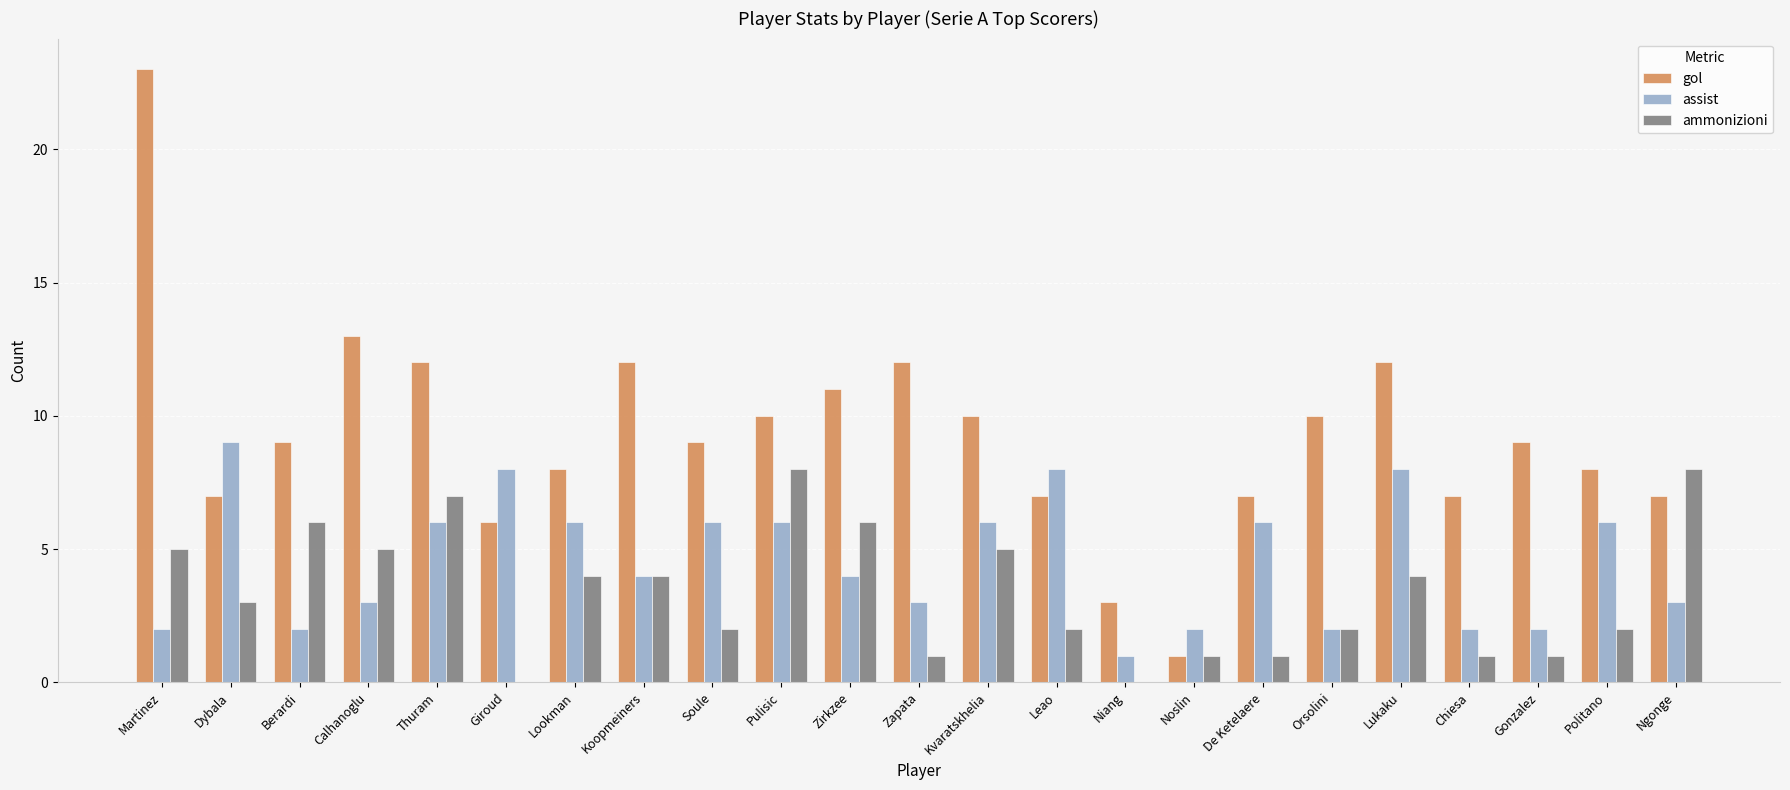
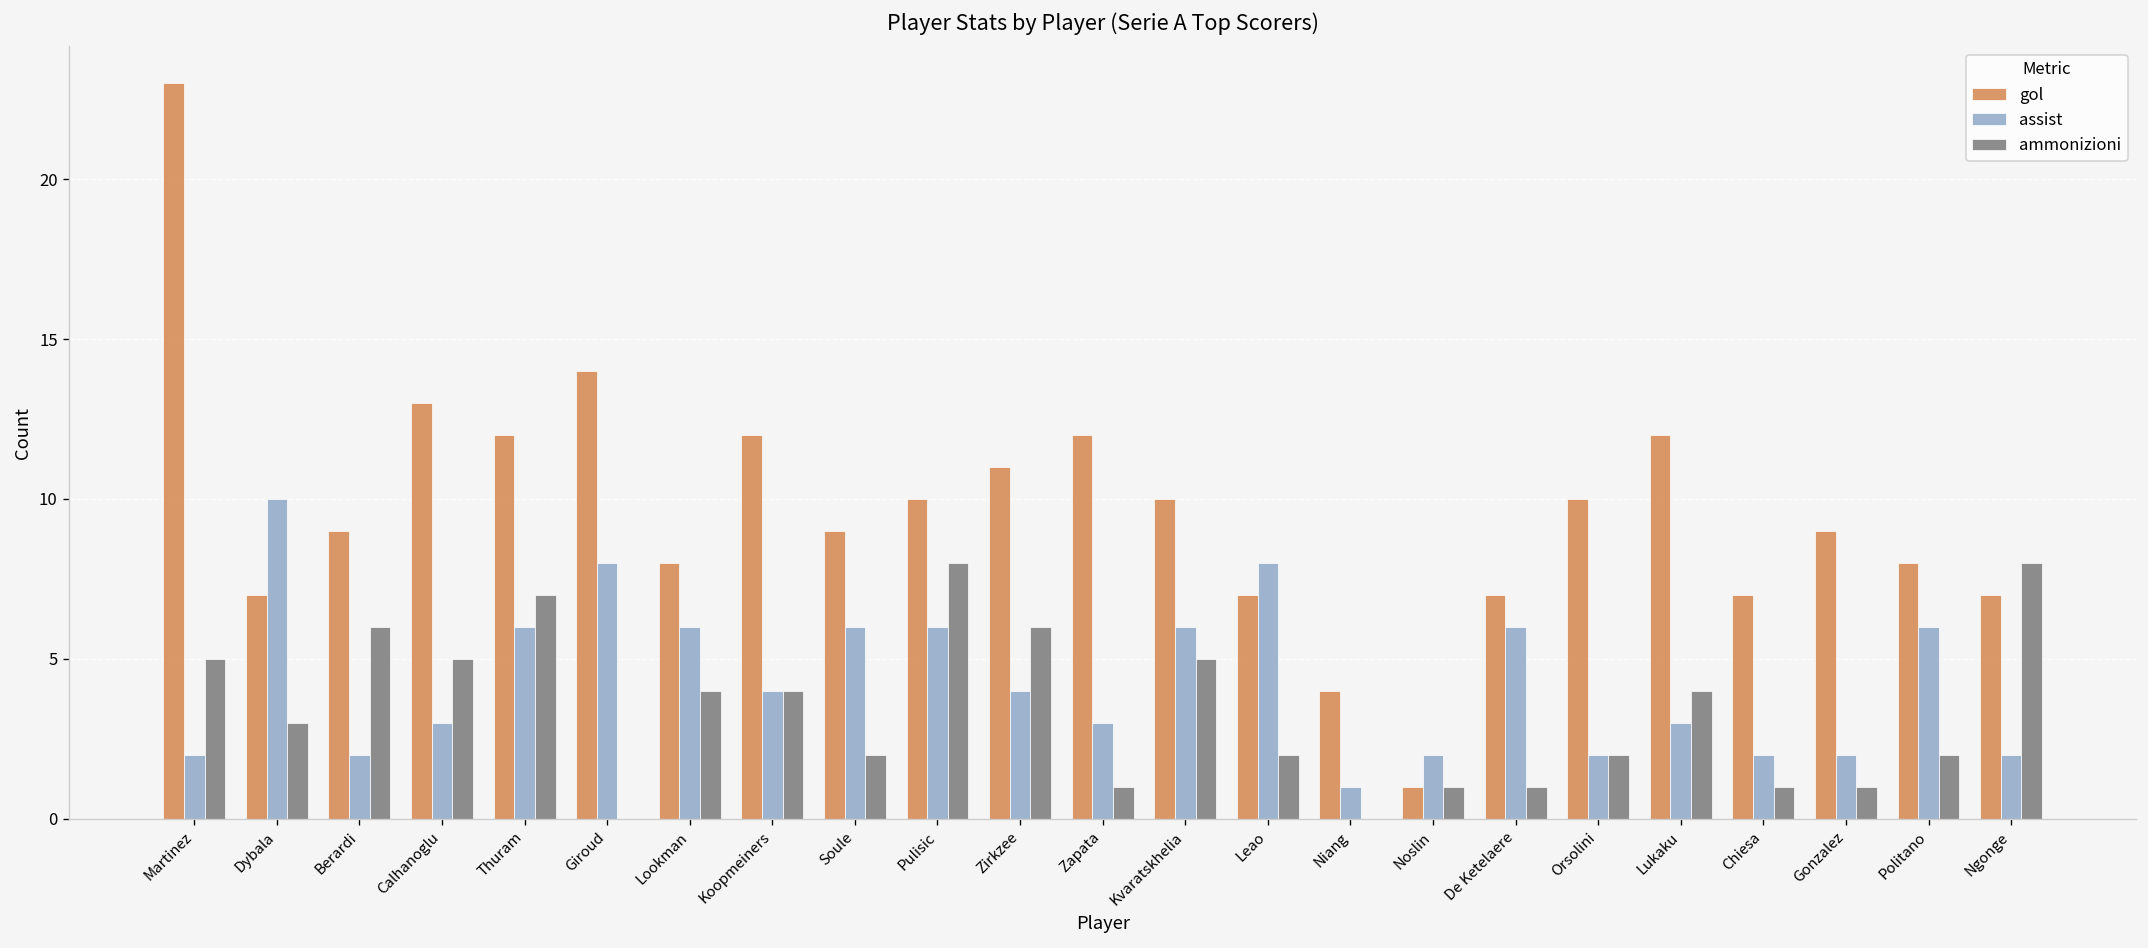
  {
    "gol": {
      "Martinez": 23,
      "Dybala": 7,
      "Berardi": 9,
      "Calhanoglu": 13,
      "Thuram": 12,
-     "Giroud": 6,
+     "Giroud": 14,
      "Lookman": 8,
      "Koopmeiners": 12,
      "Soule": 9,
      "Pulisic": 10,
      "Zirkzee": 11,
      "Zapata": 12,
      "Kvaratskhelia": 10,
      "Leao": 7,
-     "Niang": 3,
+     "Niang": 4,
      "Noslin": 1,
      "De Ketelaere": 7,
      "Orsolini": 10,
      "Lukaku": 12,
      "Chiesa": 7,
      "Gonzalez": 9,
      "Politano": 8,
      "Ngonge": 7
    },
    "assist": {
      "Martinez": 2,
-     "Dybala": 9,
+     "Dybala": 10,
      "Berardi": 2,
      "Calhanoglu": 3,
      "Thuram": 6,
      "Giroud": 8,
      "Lookman": 6,
      "Koopmeiners": 4,
      "Soule": 6,
      "Pulisic": 6,
      "Zirkzee": 4,
      "Zapata": 3,
      "Kvaratskhelia": 6,
      "Leao": 8,
      "Niang": 1,
      "Noslin": 2,
      "De Ketelaere": 6,
      "Orsolini": 2,
-     "Lukaku": 8,
+     "Lukaku": 3,
      "Chiesa": 2,
      "Gonzalez": 2,
      "Politano": 6,
-     "Ngonge": 3
+     "Ngonge": 2
    },
    "ammonizioni": {
      "Martinez": 5,
      "Dybala": 3,
      "Berardi": 6,
      "Calhanoglu": 5,
      "Thuram": 7,
      "Giroud": 0,
      "Lookman": 4,
      "Koopmeiners": 4,
      "Soule": 2,
      "Pulisic": 8,
      "Zirkzee": 6,
      "Zapata": 1,
      "Kvaratskhelia": 5,
      "Leao": 2,
      "Niang": 0,
      "Noslin": 1,
      "De Ketelaere": 1,
      "Orsolini": 2,
      "Lukaku": 4,
      "Chiesa": 1,
      "Gonzalez": 1,
      "Politano": 2,
      "Ngonge": 8
    }
  }
